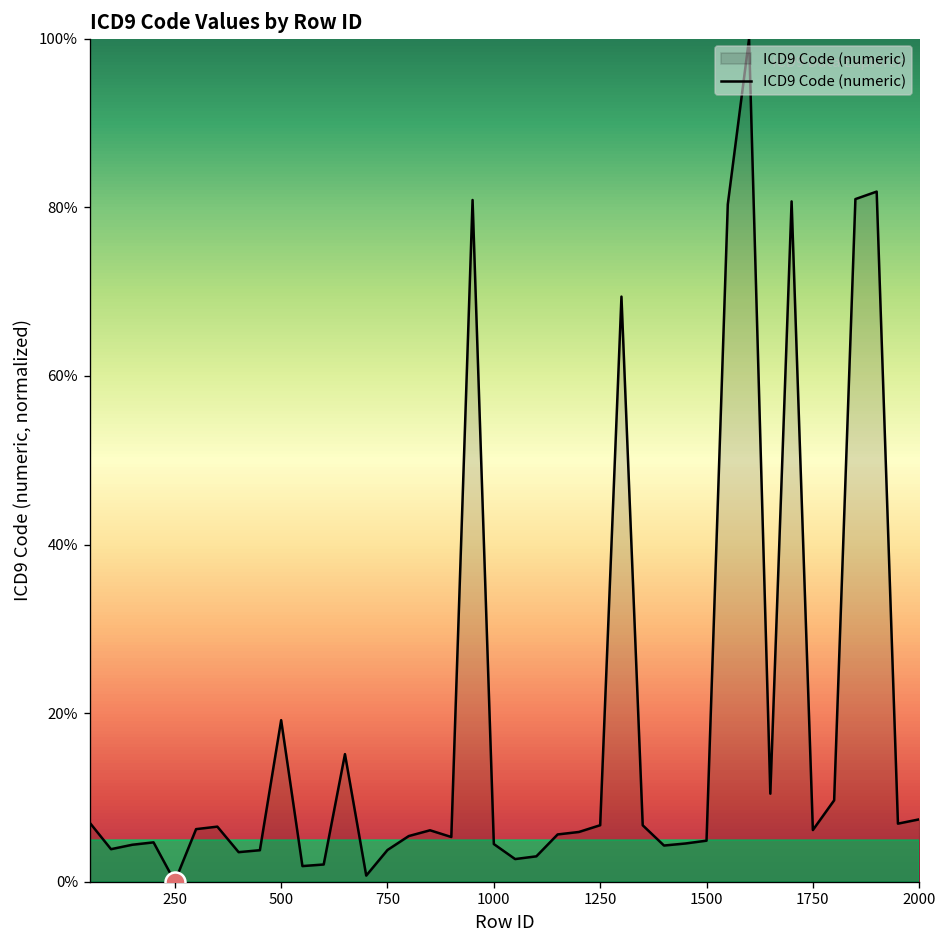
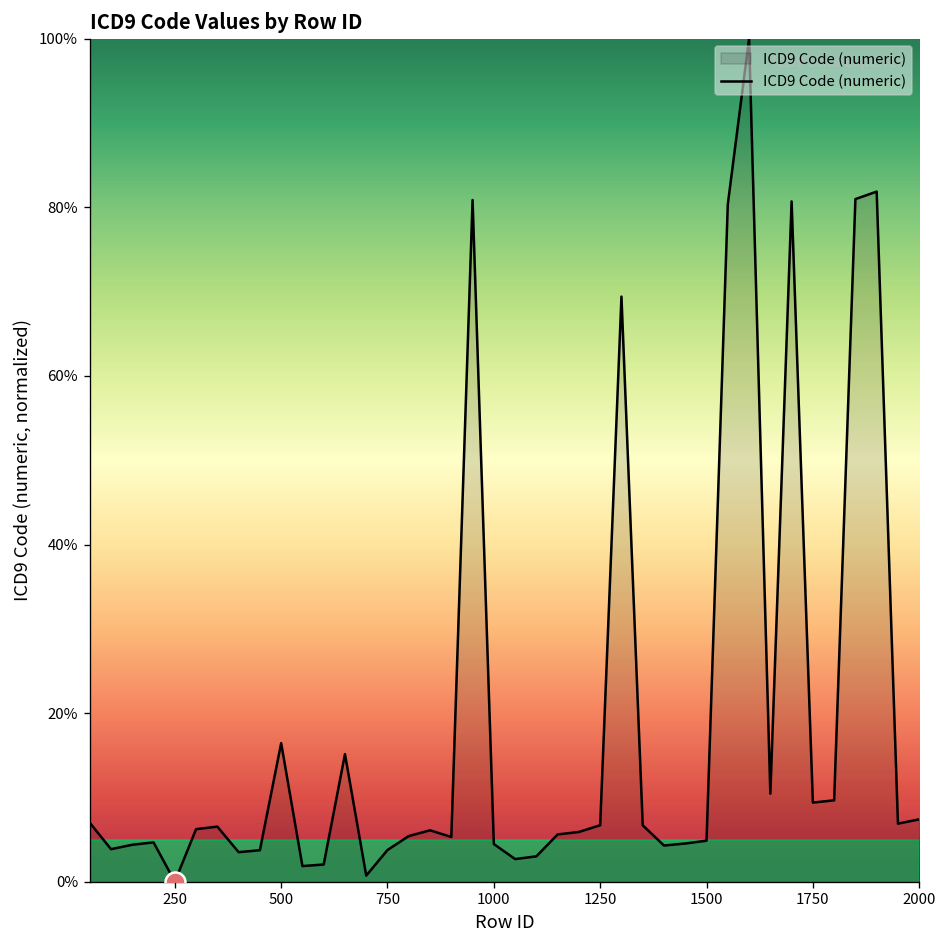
  {
    "ICD9 Code (numeric)": {
-     "500": "19%",
+     "500": "16%",
      "1250": "7%",
-     "1750": "6%",
+     "1750": "9%",
      "2000": "7%"
    }
  }
